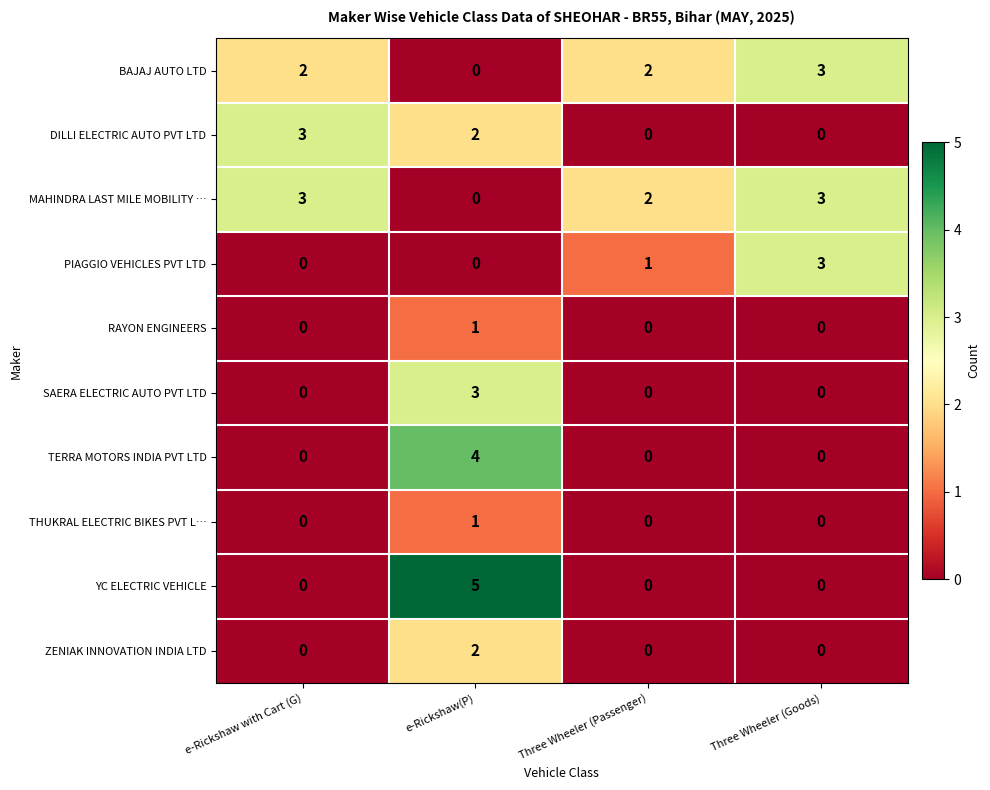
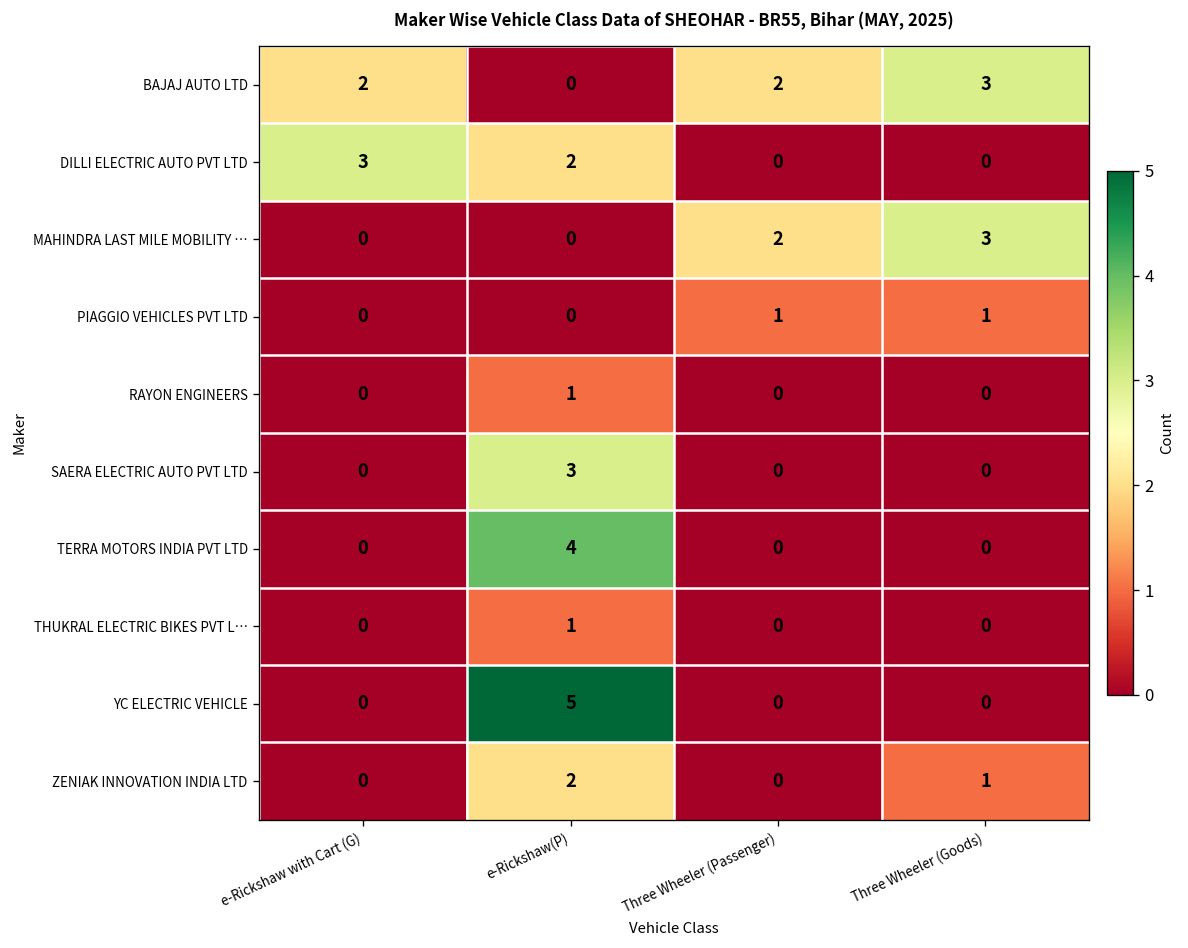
  {
    "BAJAJ AUTO LTD": {
      "e-Rickshaw with Cart (G)": 2,
      "e-Rickshaw(P)": 0,
      "Three Wheeler (Passenger)": 2,
      "Three Wheeler (Goods)": 3
    },
    "DILLI ELECTRIC AUTO PVT LTD": {
      "e-Rickshaw with Cart (G)": 3,
      "e-Rickshaw(P)": 2,
      "Three Wheeler (Passenger)": 0,
      "Three Wheeler (Goods)": 0
    },
    "MAHINDRA LAST MILE MOBILITY …": {
-     "e-Rickshaw with Cart (G)": 3,
+     "e-Rickshaw with Cart (G)": 0,
      "e-Rickshaw(P)": 0,
      "Three Wheeler (Passenger)": 2,
      "Three Wheeler (Goods)": 3
    },
    "PIAGGIO VEHICLES PVT LTD": {
      "e-Rickshaw with Cart (G)": 0,
      "e-Rickshaw(P)": 0,
      "Three Wheeler (Passenger)": 1,
-     "Three Wheeler (Goods)": 3
+     "Three Wheeler (Goods)": 1
    },
    "RAYON ENGINEERS": {
      "e-Rickshaw with Cart (G)": 0,
      "e-Rickshaw(P)": 1,
      "Three Wheeler (Passenger)": 0,
      "Three Wheeler (Goods)": 0
    },
    "SAERA ELECTRIC AUTO PVT LTD": {
      "e-Rickshaw with Cart (G)": 0,
      "e-Rickshaw(P)": 3,
      "Three Wheeler (Passenger)": 0,
      "Three Wheeler (Goods)": 0
    },
    "TERRA MOTORS INDIA PVT LTD": {
      "e-Rickshaw with Cart (G)": 0,
      "e-Rickshaw(P)": 4,
      "Three Wheeler (Passenger)": 0,
      "Three Wheeler (Goods)": 0
    },
    "THUKRAL ELECTRIC BIKES PVT L…": {
      "e-Rickshaw with Cart (G)": 0,
      "e-Rickshaw(P)": 1,
      "Three Wheeler (Passenger)": 0,
      "Three Wheeler (Goods)": 0
    },
    "YC ELECTRIC VEHICLE": {
      "e-Rickshaw with Cart (G)": 0,
      "e-Rickshaw(P)": 5,
      "Three Wheeler (Passenger)": 0,
      "Three Wheeler (Goods)": 0
    },
    "ZENIAK INNOVATION INDIA LTD": {
      "e-Rickshaw with Cart (G)": 0,
      "e-Rickshaw(P)": 2,
      "Three Wheeler (Passenger)": 0,
-     "Three Wheeler (Goods)": 0
+     "Three Wheeler (Goods)": 1
    }
  }
